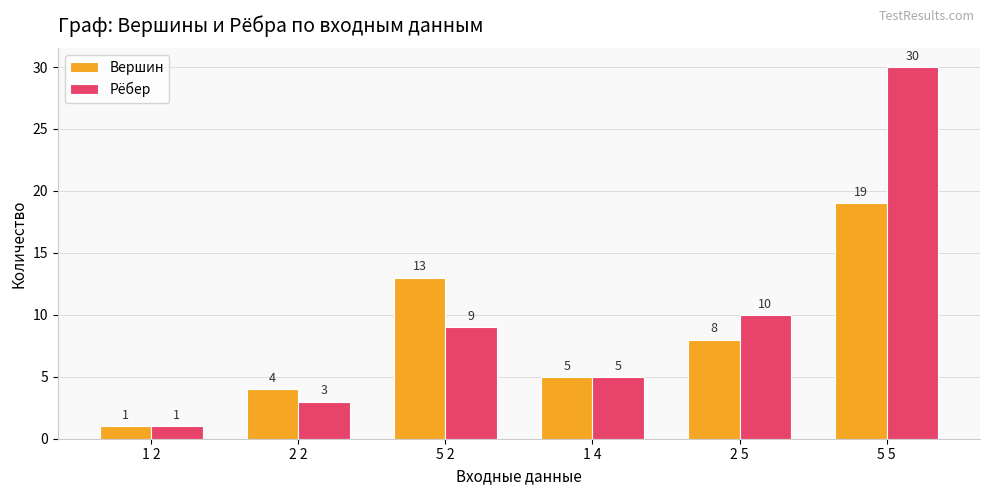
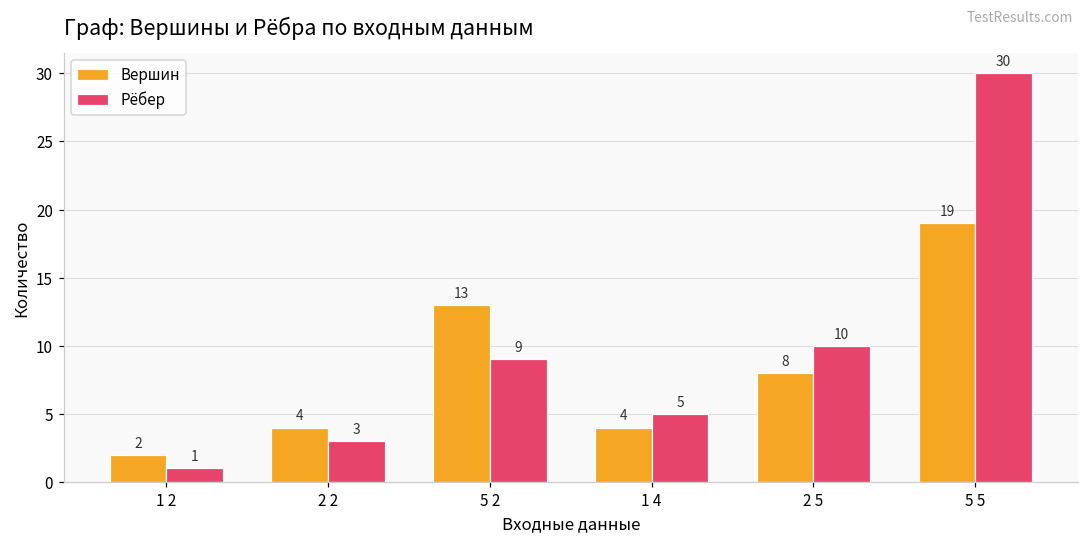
  {
    "Вершин": {
-     "1 2": 1,
+     "1 2": 2,
      "2 2": 4,
      "5 2": 13,
-     "1 4": 5,
+     "1 4": 4,
      "2 5": 8,
      "5 5": 19
    },
    "Рёбер": {
      "1 2": 1,
      "2 2": 3,
      "5 2": 9,
      "1 4": 5,
      "2 5": 10,
      "5 5": 30
    }
  }
